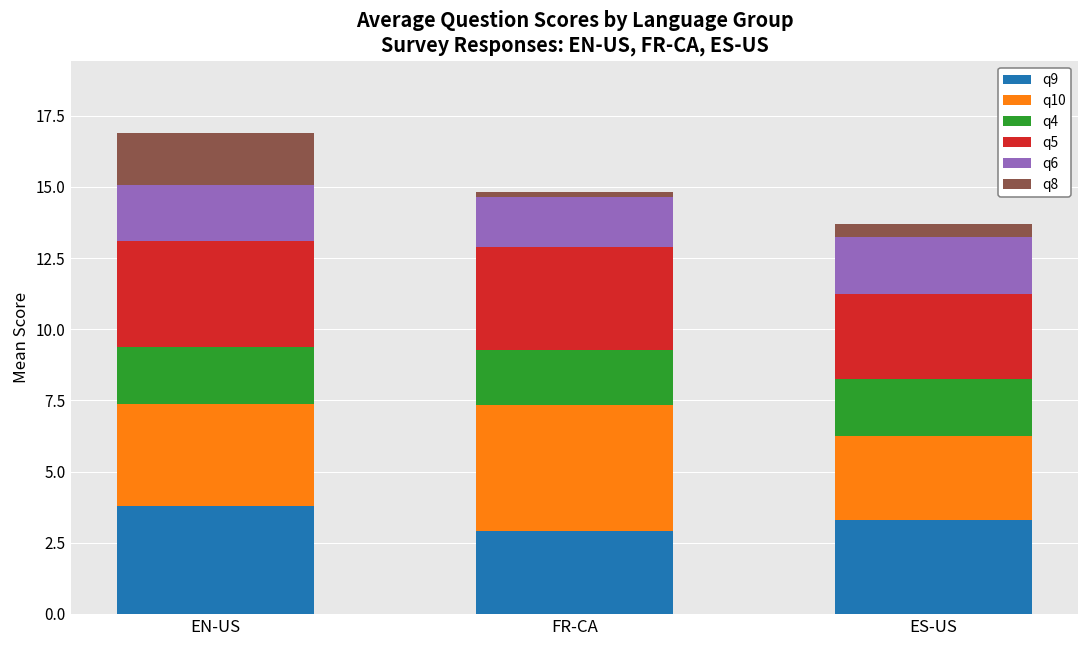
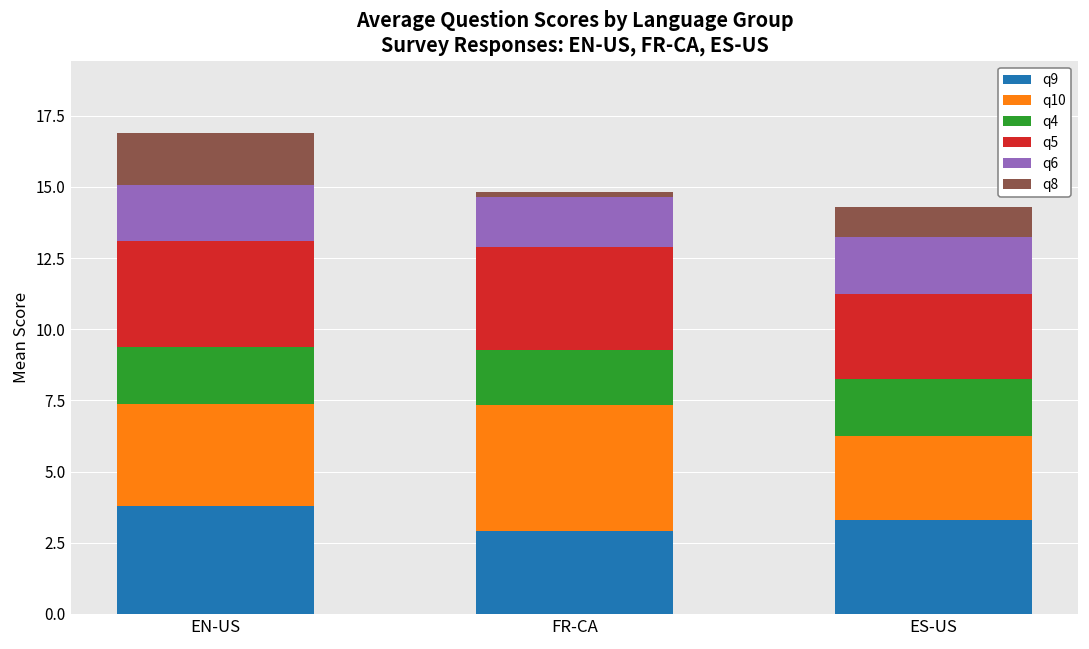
  {
    "q9": {
      "EN-US": 3.8,
      "FR-CA": 2.9,
      "ES-US": 3.3
    },
    "q10": {
      "EN-US": 3.6,
      "FR-CA": 4.5,
      "ES-US": 3.0
    },
    "q4": {
      "EN-US": 2.0,
      "FR-CA": 1.9,
      "ES-US": 2.0
    },
    "q5": {
      "EN-US": 3.7,
      "FR-CA": 3.6,
      "ES-US": 3.0
    },
    "q6": {
      "EN-US": 2.0,
      "FR-CA": 1.7,
      "ES-US": 2.0
    },
    "q8": {
      "EN-US": 1.8,
      "FR-CA": 0.2,
-     "ES-US": 0.4
+     "ES-US": 1.0
    }
  }
